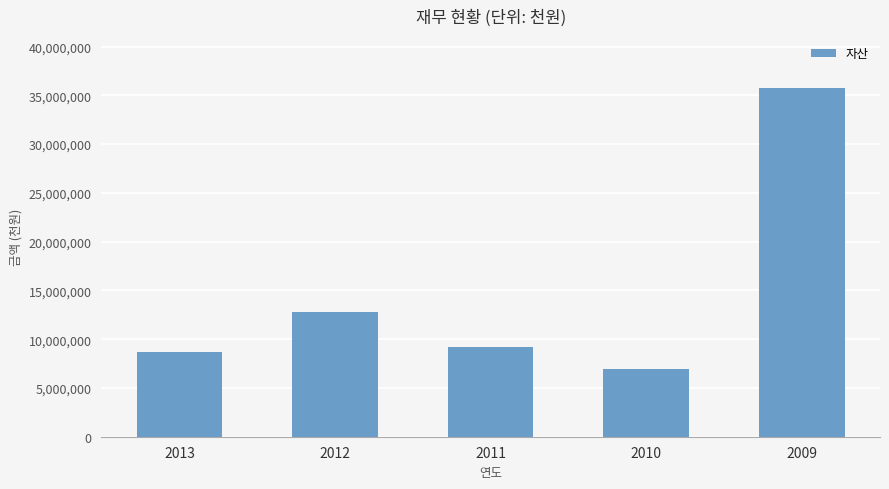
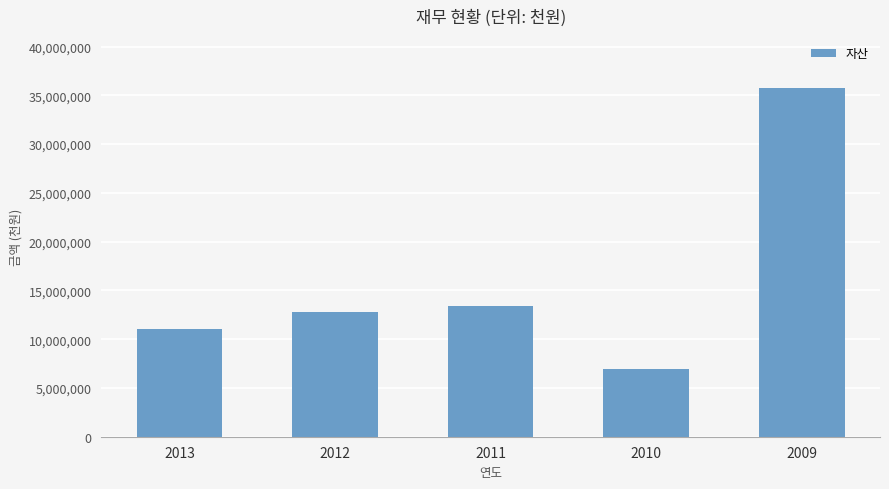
  {
-   "2013": "9,000,000",
+   "2013": "11,000,000",
    "2012": "13,000,000",
-   "2011": "9,000,000",
+   "2011": "13,000,000",
    "2010": "7,000,000",
    "2009": "36,000,000"
  }
